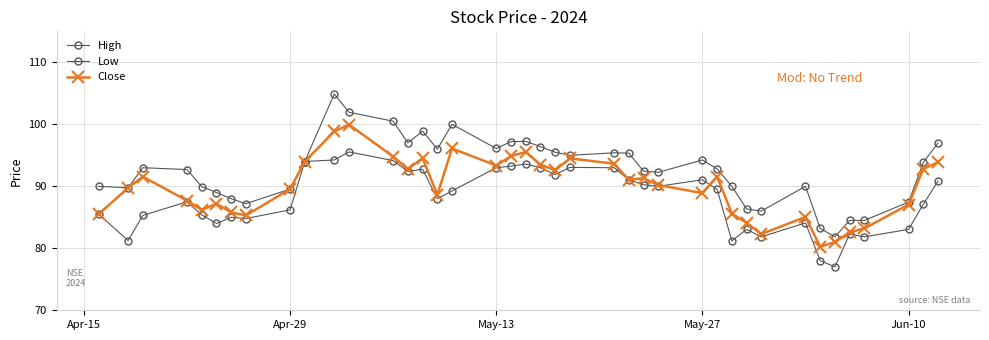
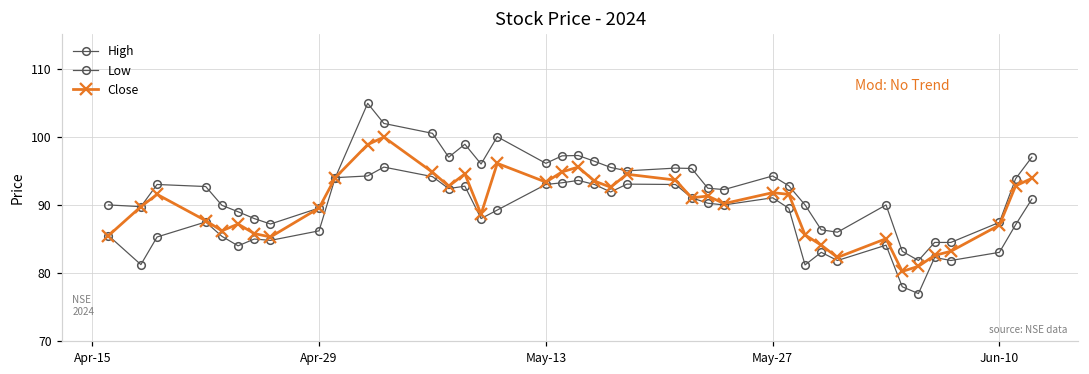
  {
    "Close": {
-     "May-27": 89
+     "May-27": 92
    }
  }
